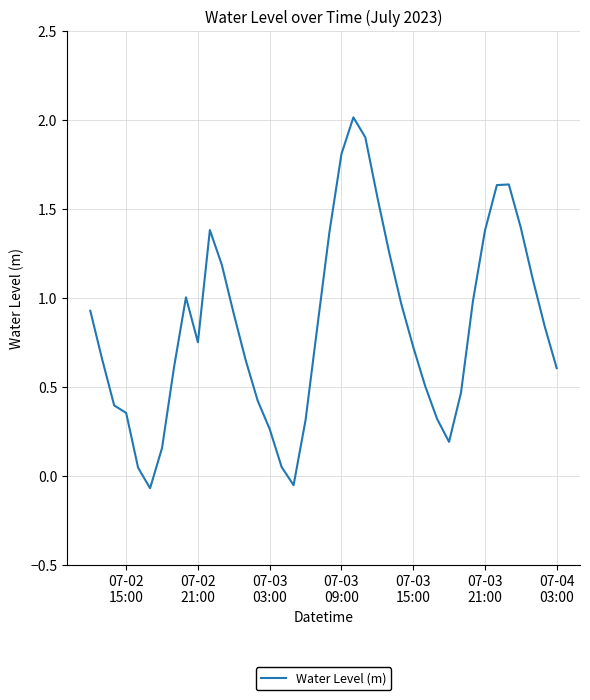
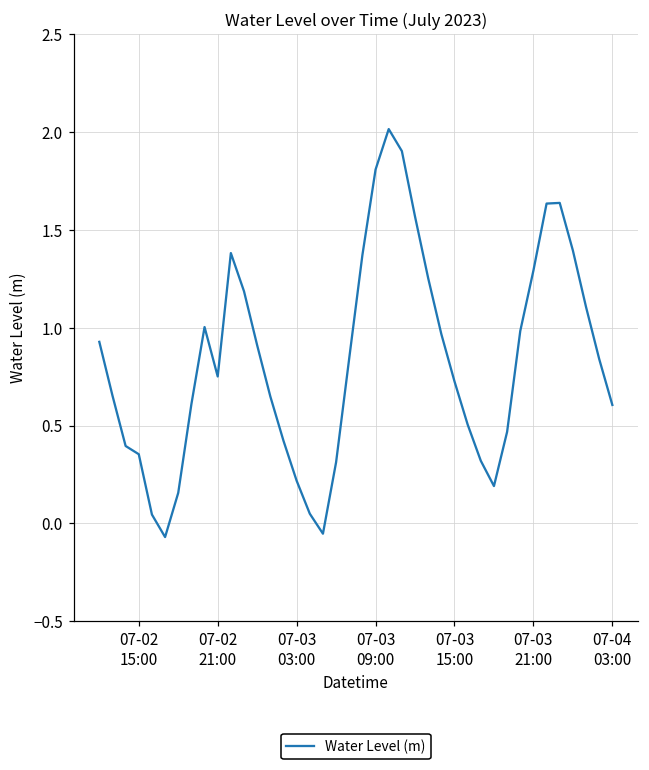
  {
    "07-02 15:00": 0.35,
    "07-02 21:00": 0.75,
-   "07-03 03:00": 0.26,
+   "07-03 03:00": 0.22,
    "07-03 09:00": 1.81,
    "07-03 15:00": 0.73,
-   "07-03 21:00": 1.38,
+   "07-03 21:00": 1.29,
    "07-04 03:00": 0.61
  }
